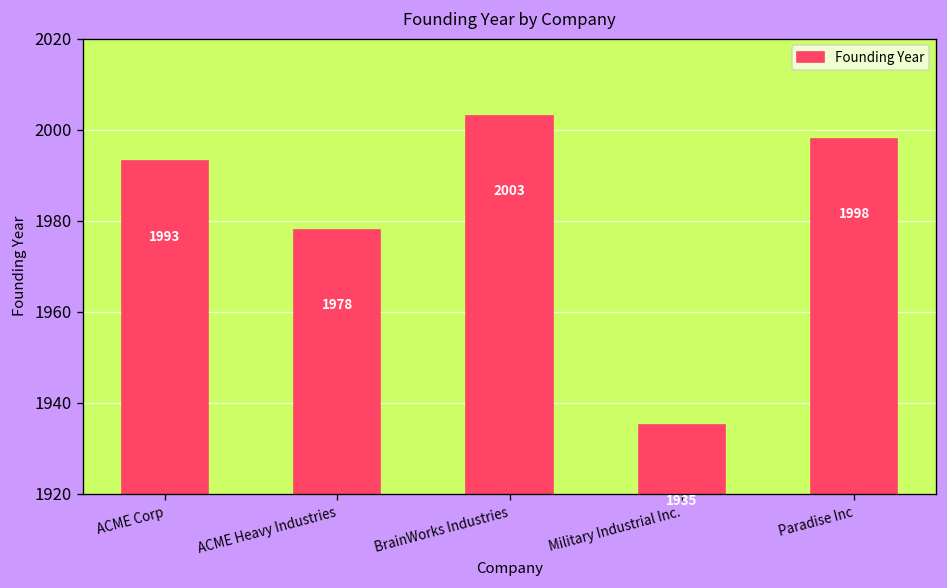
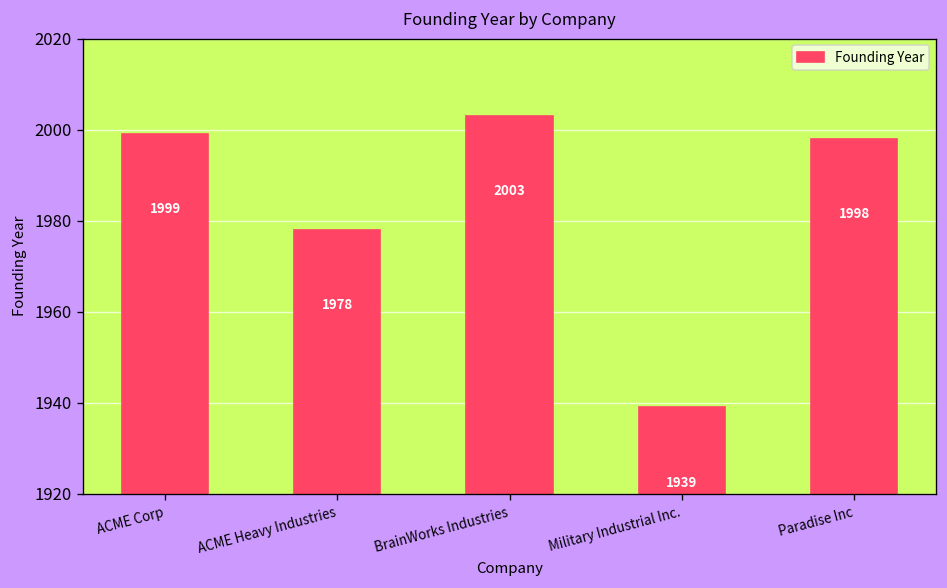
  {
-   "ACME Corp": 1993,
+   "ACME Corp": 1999,
    "ACME Heavy Industries": 1978,
    "BrainWorks Industries": 2003,
-   "Military Industrial Inc.": 1935,
+   "Military Industrial Inc.": 1939,
    "Paradise Inc": 1998
  }
